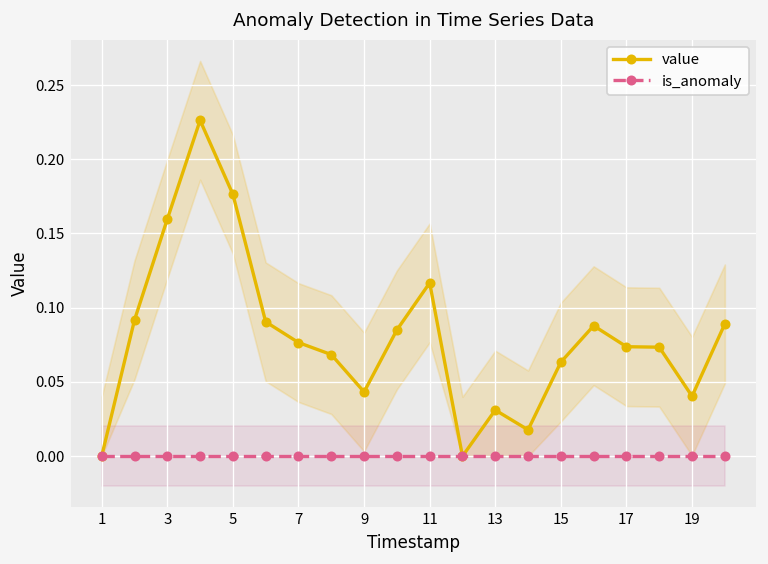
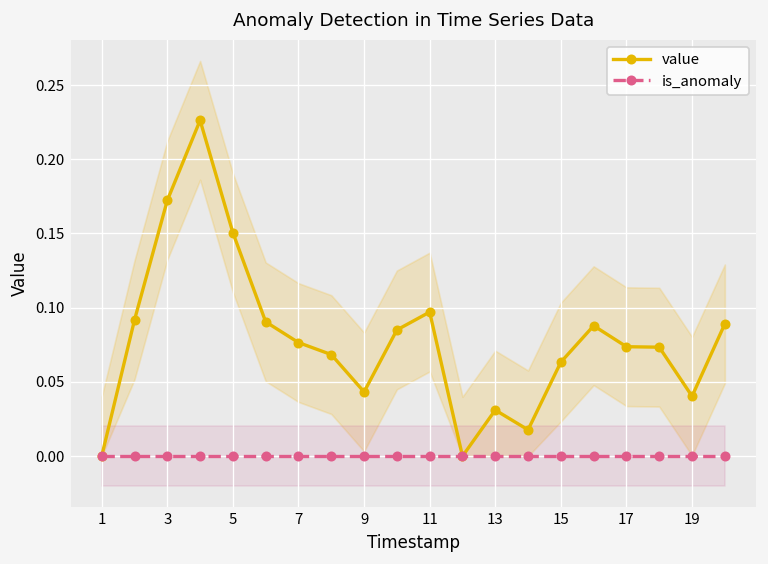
  {
    "value": {
-     "3": 0.160,
-     "5": 0.176,
+     "3": 0.172,
+     "5": 0.151,
      "7": 0.077,
      "9": 0.043,
-     "11": 0.117,
+     "11": 0.097,
      "13": 0.031,
      "15": 0.063,
      "17": 0.074,
      "19": 0.040
    }
  }
